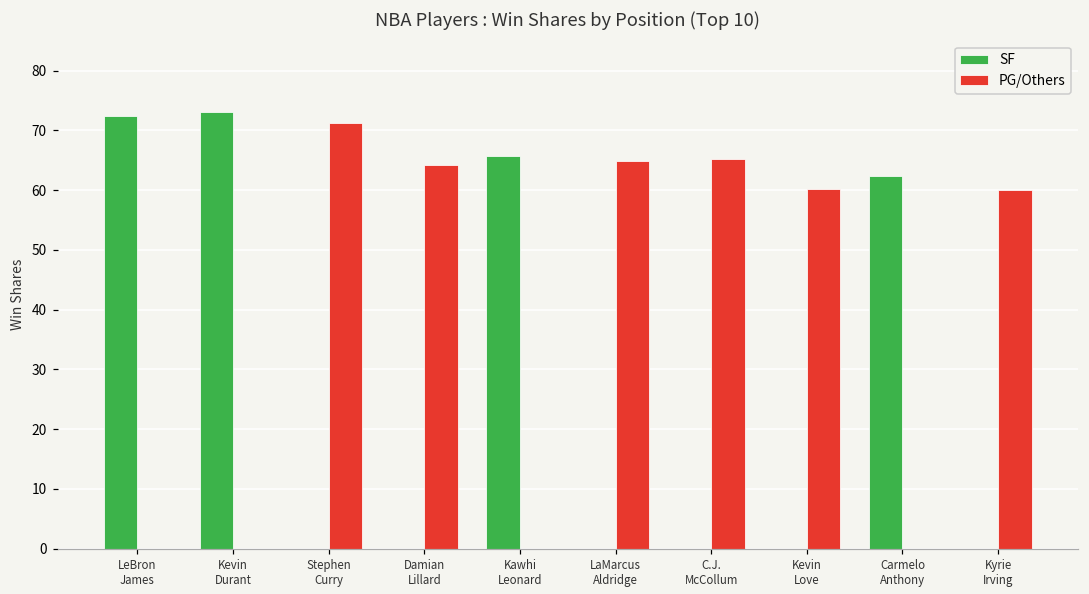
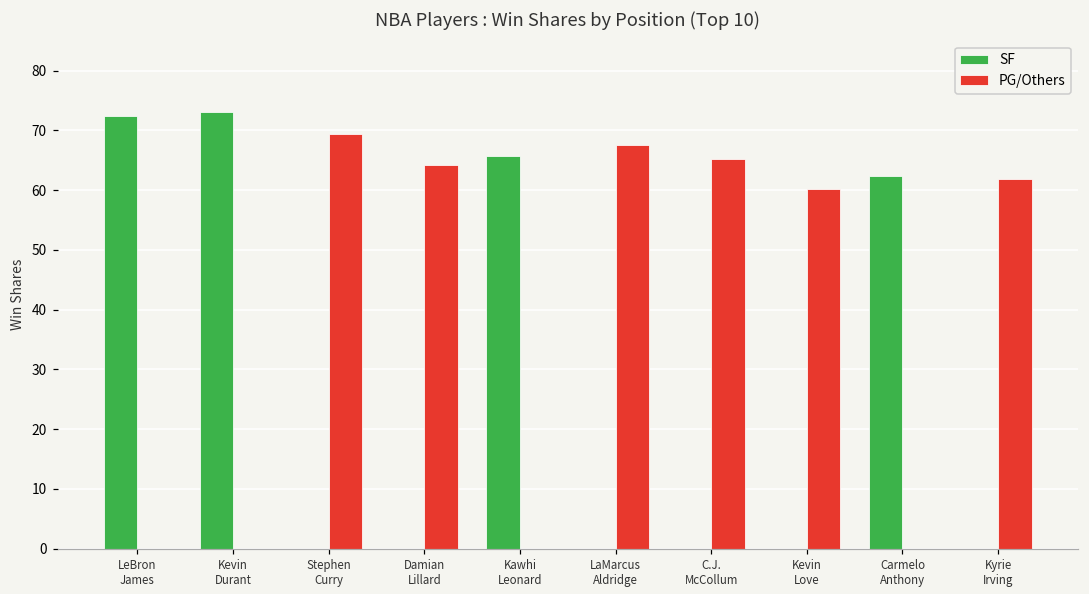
  {
    "SF": {
      "LeBron James": 72,
      "Kevin Durant": 73,
      "Stephen Curry": 0,
      "Damian Lillard": 0,
      "Kawhi Leonard": 66,
      "LaMarcus Aldridge": 0,
      "C.J. McCollum": 0,
      "Kevin Love": 0,
      "Carmelo Anthony": 62,
      "Kyrie Irving": 0
    },
    "PG/Others": {
      "LeBron James": 0,
      "Kevin Durant": 0,
-     "Stephen Curry": 71,
+     "Stephen Curry": 69,
      "Damian Lillard": 64,
      "Kawhi Leonard": 0,
-     "LaMarcus Aldridge": 65,
+     "LaMarcus Aldridge": 68,
      "C.J. McCollum": 65,
      "Kevin Love": 60,
      "Carmelo Anthony": 0,
-     "Kyrie Irving": 60
+     "Kyrie Irving": 62
    }
  }
